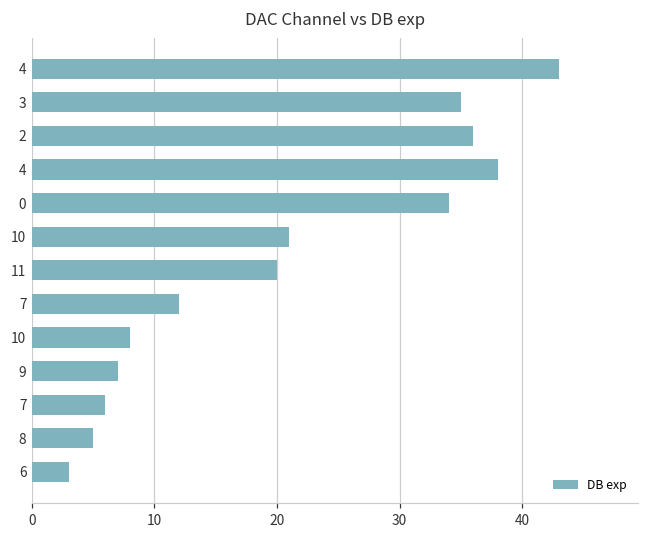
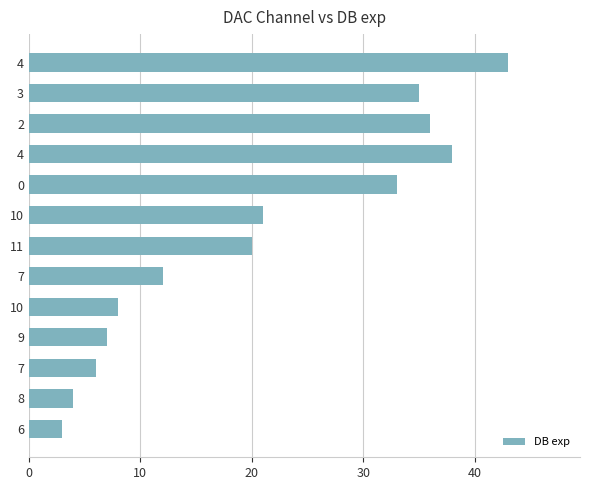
  {
    "3": 35,
    "2": 36,
-   "0": 34,
+   "0": 33,
    "11": 20,
    "9": 7,
-   "8": 5,
+   "8": 4,
    "6": 3
  }
